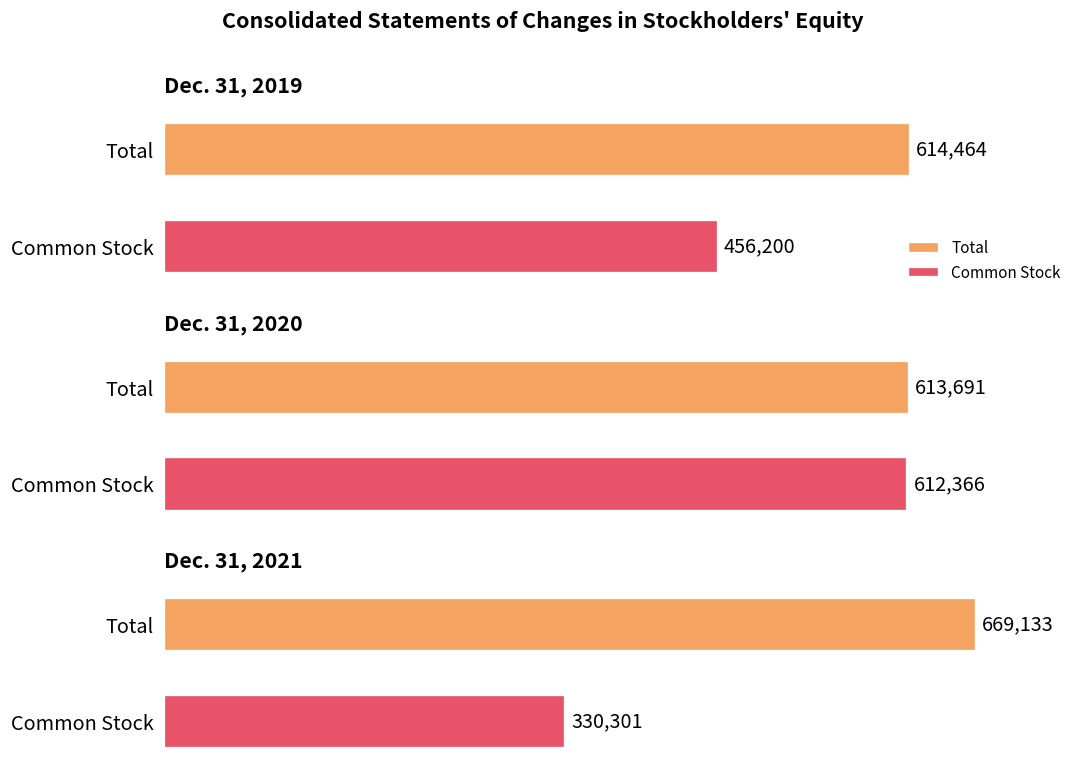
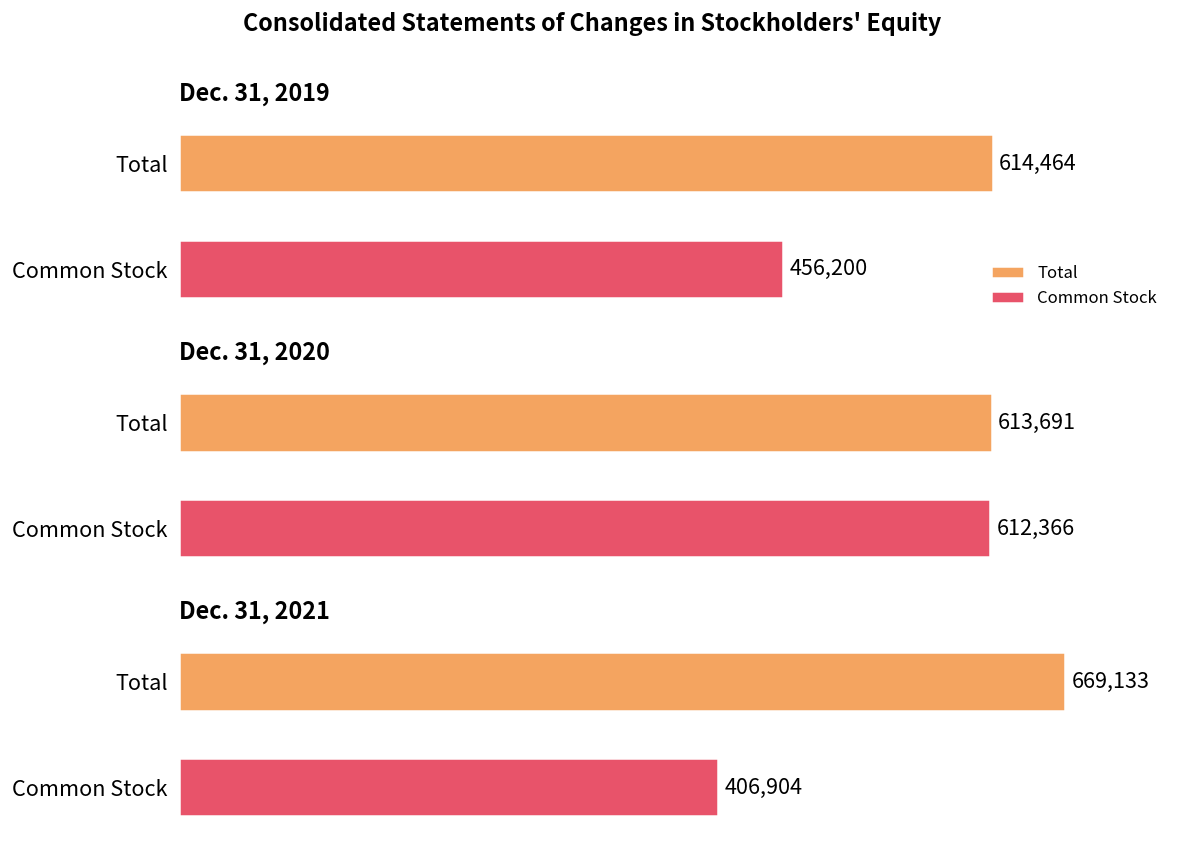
  {
    "Dec. 31, 2019": {
      "Total": "614,464",
      "Common Stock": "456,200"
    },
    "Dec. 31, 2020": {
      "Total": "613,691",
      "Common Stock": "612,366"
    },
    "Dec. 31, 2021": {
      "Total": "669,133",
-     "Common Stock": "330,301"
+     "Common Stock": "406,904"
    }
  }
